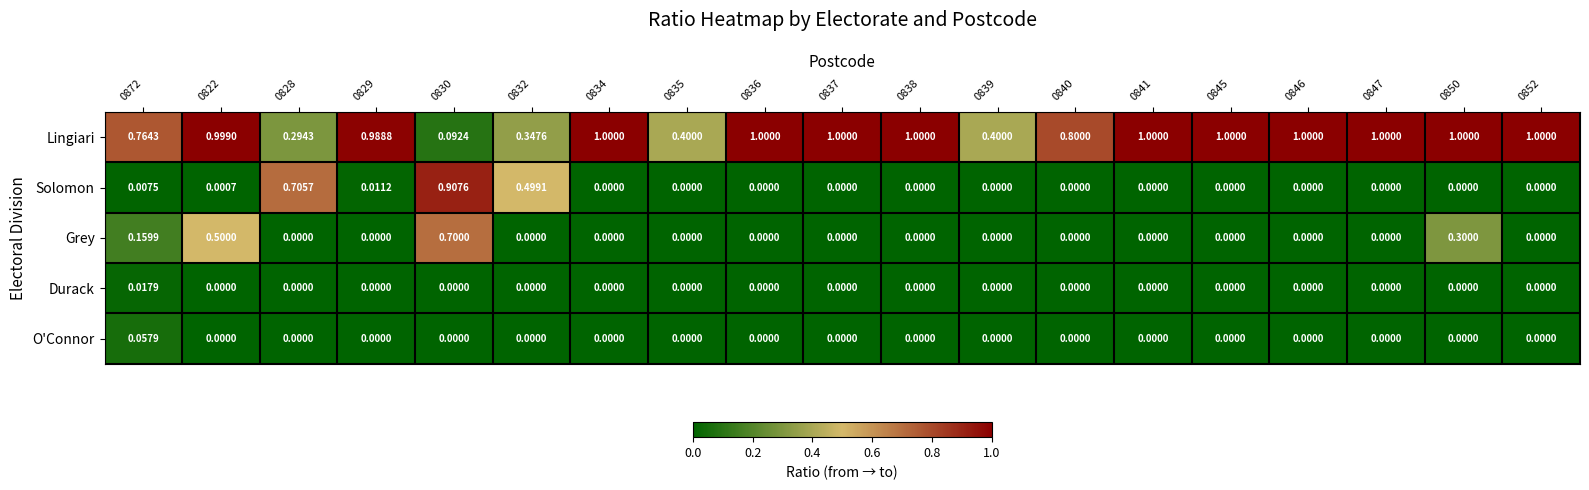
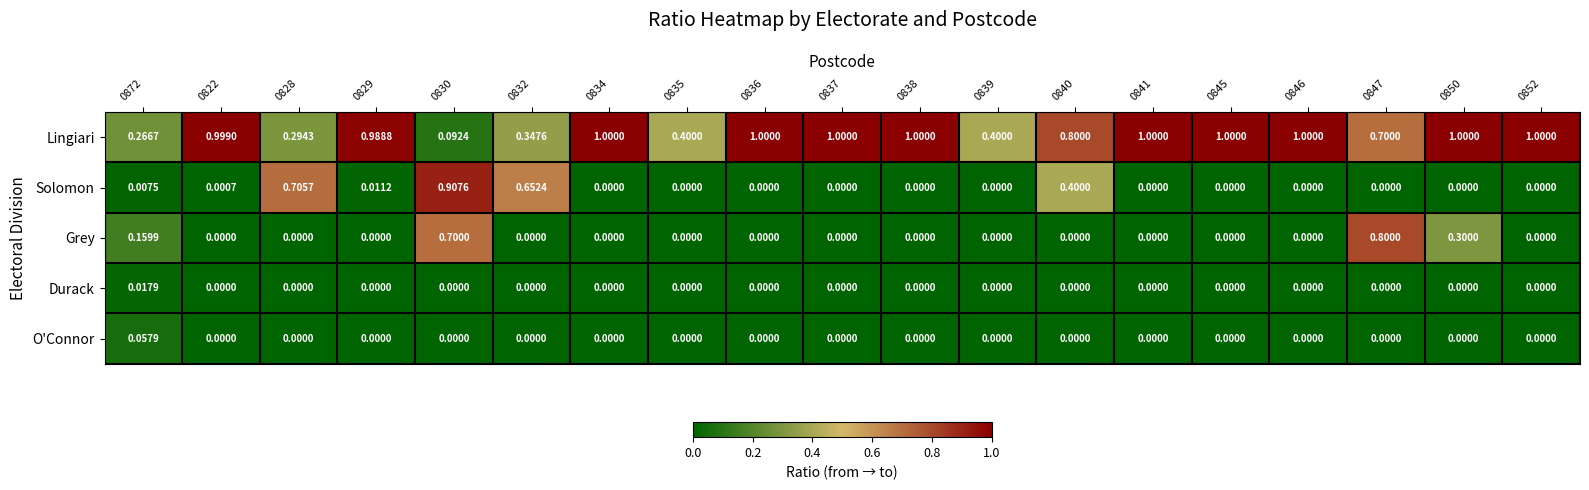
  {
    "Lingiari": {
-     "0872": 0.7643,
+     "0872": 0.2667,
      "0822": 0.9990,
      "0828": 0.2943,
      "0829": 0.9888,
      "0830": 0.0924,
      "0832": 0.3476,
      "0834": 1.0000,
      "0835": 0.4000,
      "0836": 1.0000,
      "0837": 1.0000,
      "0838": 1.0000,
      "0839": 0.4000,
      "0840": 0.8000,
      "0841": 1.0000,
      "0845": 1.0000,
      "0846": 1.0000,
-     "0847": 1.0000,
+     "0847": 0.7000,
      "0850": 1.0000,
      "0852": 1.0000
    },
    "Solomon": {
      "0872": 0.0075,
      "0822": 0.0007,
      "0828": 0.7057,
      "0829": 0.0112,
      "0830": 0.9076,
-     "0832": 0.4991,
+     "0832": 0.6524,
      "0834": 0.0000,
      "0835": 0.0000,
      "0836": 0.0000,
      "0837": 0.0000,
      "0838": 0.0000,
      "0839": 0.0000,
-     "0840": 0.0000,
+     "0840": 0.4000,
      "0841": 0.0000,
      "0845": 0.0000,
      "0846": 0.0000,
      "0847": 0.0000,
      "0850": 0.0000,
      "0852": 0.0000
    },
    "Grey": {
      "0872": 0.1599,
-     "0822": 0.5000,
+     "0822": 0.0000,
      "0828": 0.0000,
      "0829": 0.0000,
      "0830": 0.7000,
      "0832": 0.0000,
      "0834": 0.0000,
      "0835": 0.0000,
      "0836": 0.0000,
      "0837": 0.0000,
      "0838": 0.0000,
      "0839": 0.0000,
      "0840": 0.0000,
      "0841": 0.0000,
      "0845": 0.0000,
      "0846": 0.0000,
-     "0847": 0.0000,
+     "0847": 0.8000,
      "0850": 0.3000,
      "0852": 0.0000
    },
    "Durack": {
      "0872": 0.0179,
      "0822": 0.0000,
      "0828": 0.0000,
      "0829": 0.0000,
      "0830": 0.0000,
      "0832": 0.0000,
      "0834": 0.0000,
      "0835": 0.0000,
      "0836": 0.0000,
      "0837": 0.0000,
      "0838": 0.0000,
      "0839": 0.0000,
      "0840": 0.0000,
      "0841": 0.0000,
      "0845": 0.0000,
      "0846": 0.0000,
      "0847": 0.0000,
      "0850": 0.0000,
      "0852": 0.0000
    },
    "O'Connor": {
      "0872": 0.0579,
      "0822": 0.0000,
      "0828": 0.0000,
      "0829": 0.0000,
      "0830": 0.0000,
      "0832": 0.0000,
      "0834": 0.0000,
      "0835": 0.0000,
      "0836": 0.0000,
      "0837": 0.0000,
      "0838": 0.0000,
      "0839": 0.0000,
      "0840": 0.0000,
      "0841": 0.0000,
      "0845": 0.0000,
      "0846": 0.0000,
      "0847": 0.0000,
      "0850": 0.0000,
      "0852": 0.0000
    }
  }
